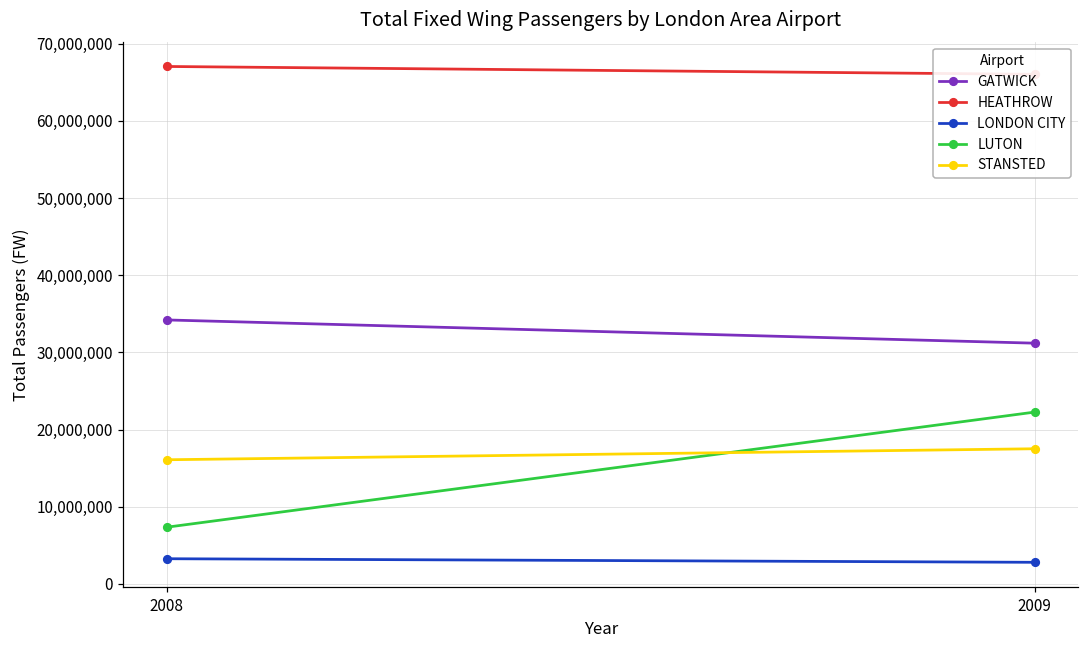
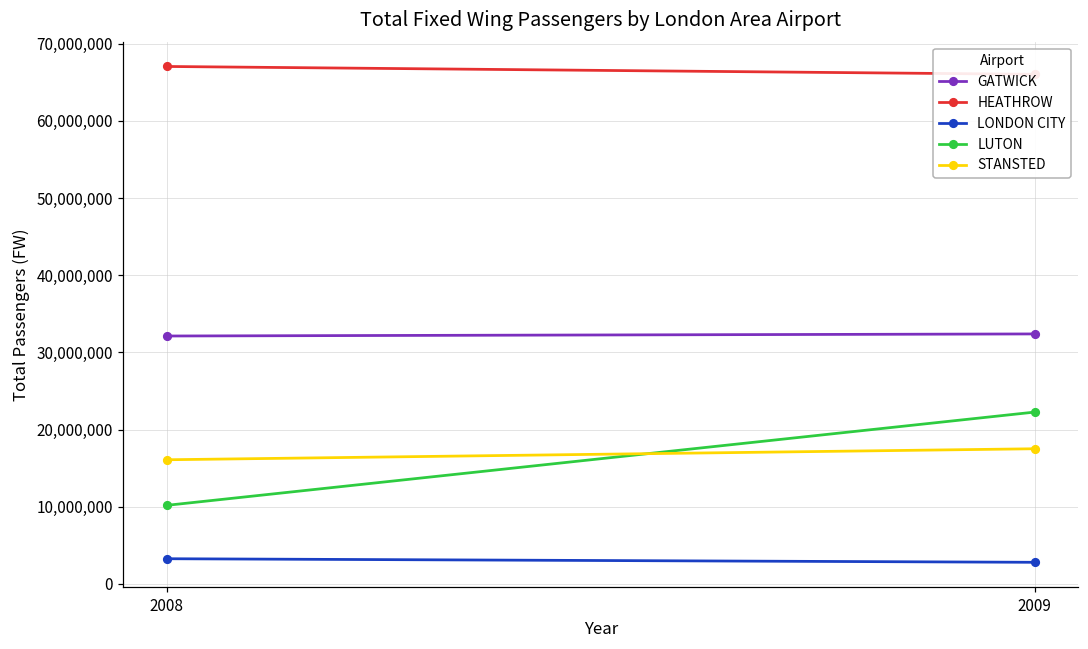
  {
    "GATWICK": {
-     "2008": "34,000,000",
-     "2009": "31,000,000"
+     "2008": "32,000,000",
+     "2009": "32,000,000"
    },
    "HEATHROW": {
      "2008": "67,000,000"
    },
    "LONDON CITY": {
      "2008": "3,000,000",
      "2009": "3,000,000"
    },
    "LUTON": {
-     "2008": "7,000,000",
+     "2008": "10,000,000",
      "2009": "22,000,000"
    },
    "STANSTED": {
      "2008": "16,000,000",
      "2009": "18,000,000"
    }
  }
